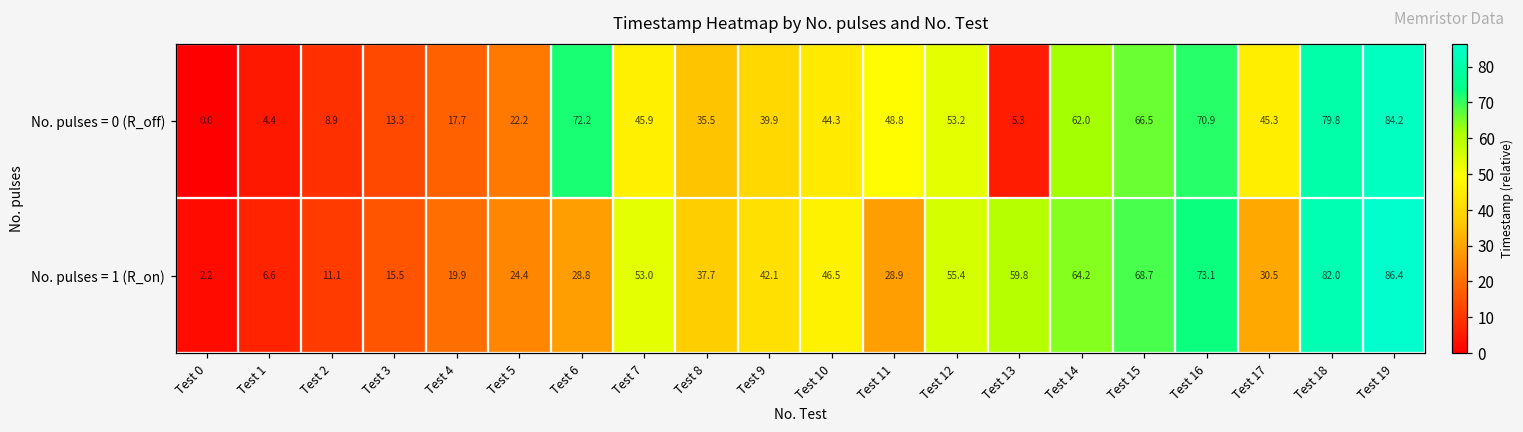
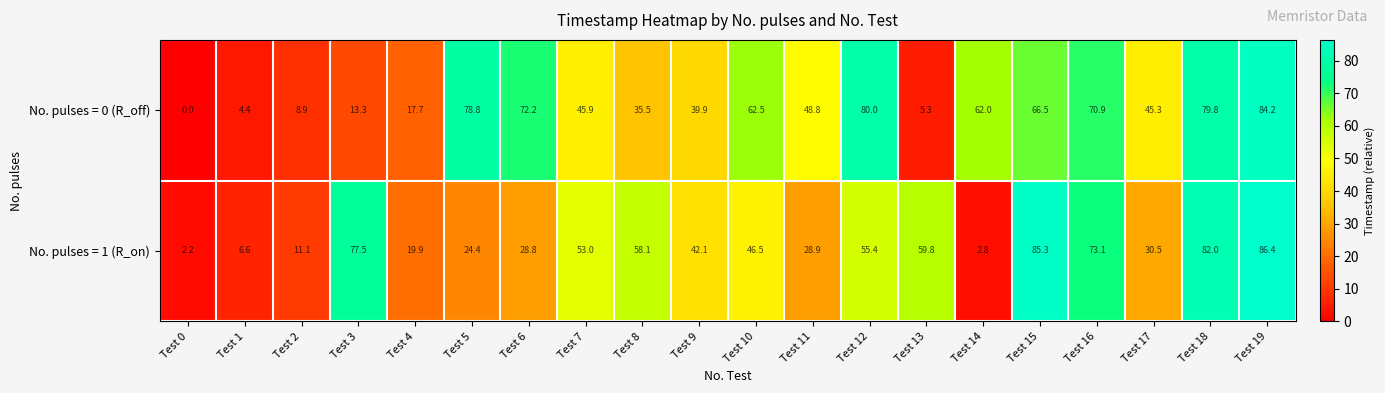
  {
    "No. pulses = 0 (R_off)": {
      "Test 0": 0.0,
      "Test 1": 4.4,
      "Test 2": 8.9,
      "Test 3": 13.3,
      "Test 4": 17.7,
-     "Test 5": 22.2,
+     "Test 5": 78.8,
      "Test 6": 72.2,
      "Test 7": 45.9,
      "Test 8": 35.5,
      "Test 9": 39.9,
-     "Test 10": 44.3,
+     "Test 10": 62.5,
      "Test 11": 48.8,
-     "Test 12": 53.2,
+     "Test 12": 80.0,
      "Test 13": 5.3,
      "Test 14": 62.0,
      "Test 15": 66.5,
      "Test 16": 70.9,
      "Test 17": 45.3,
      "Test 18": 79.8,
      "Test 19": 84.2
    },
    "No. pulses = 1 (R_on)": {
      "Test 0": 2.2,
      "Test 1": 6.6,
      "Test 2": 11.1,
-     "Test 3": 15.5,
+     "Test 3": 77.5,
      "Test 4": 19.9,
      "Test 5": 24.4,
      "Test 6": 28.8,
      "Test 7": 53.0,
-     "Test 8": 37.7,
+     "Test 8": 58.1,
      "Test 9": 42.1,
      "Test 10": 46.5,
      "Test 11": 28.9,
      "Test 12": 55.4,
      "Test 13": 59.8,
-     "Test 14": 64.2,
-     "Test 15": 68.7,
+     "Test 14": 2.8,
+     "Test 15": 85.3,
      "Test 16": 73.1,
      "Test 17": 30.5,
      "Test 18": 82.0,
      "Test 19": 86.4
    }
  }
